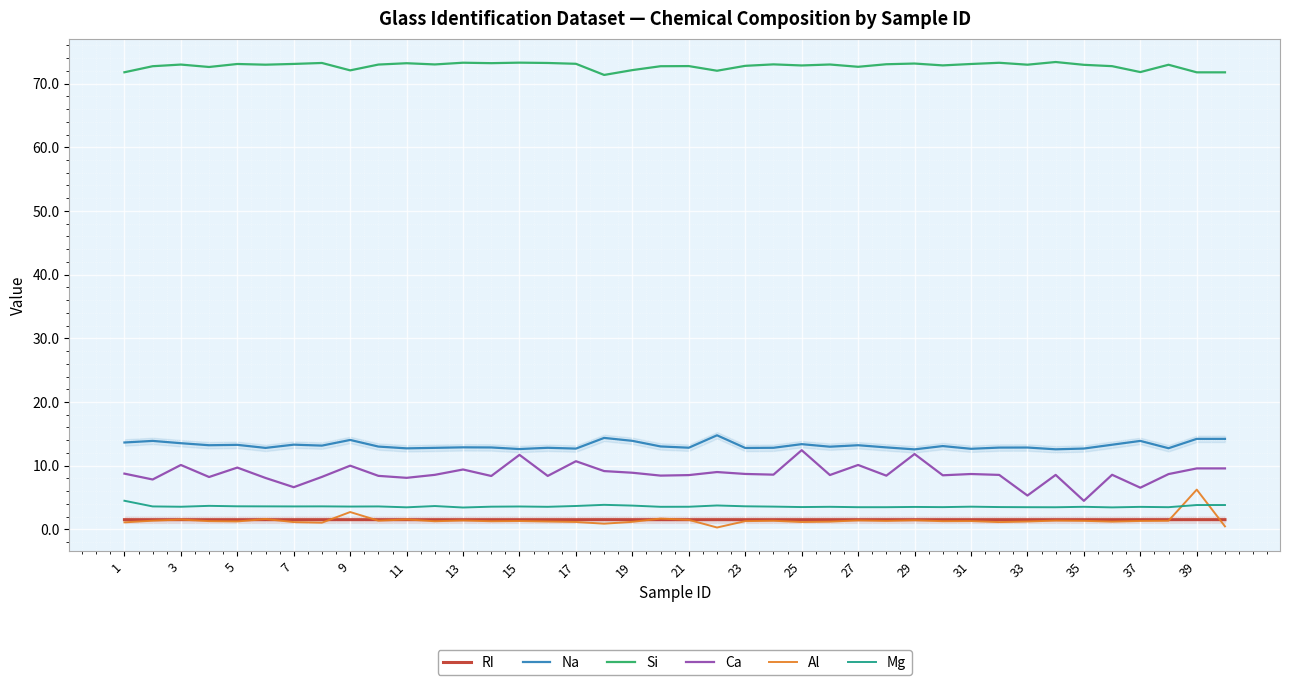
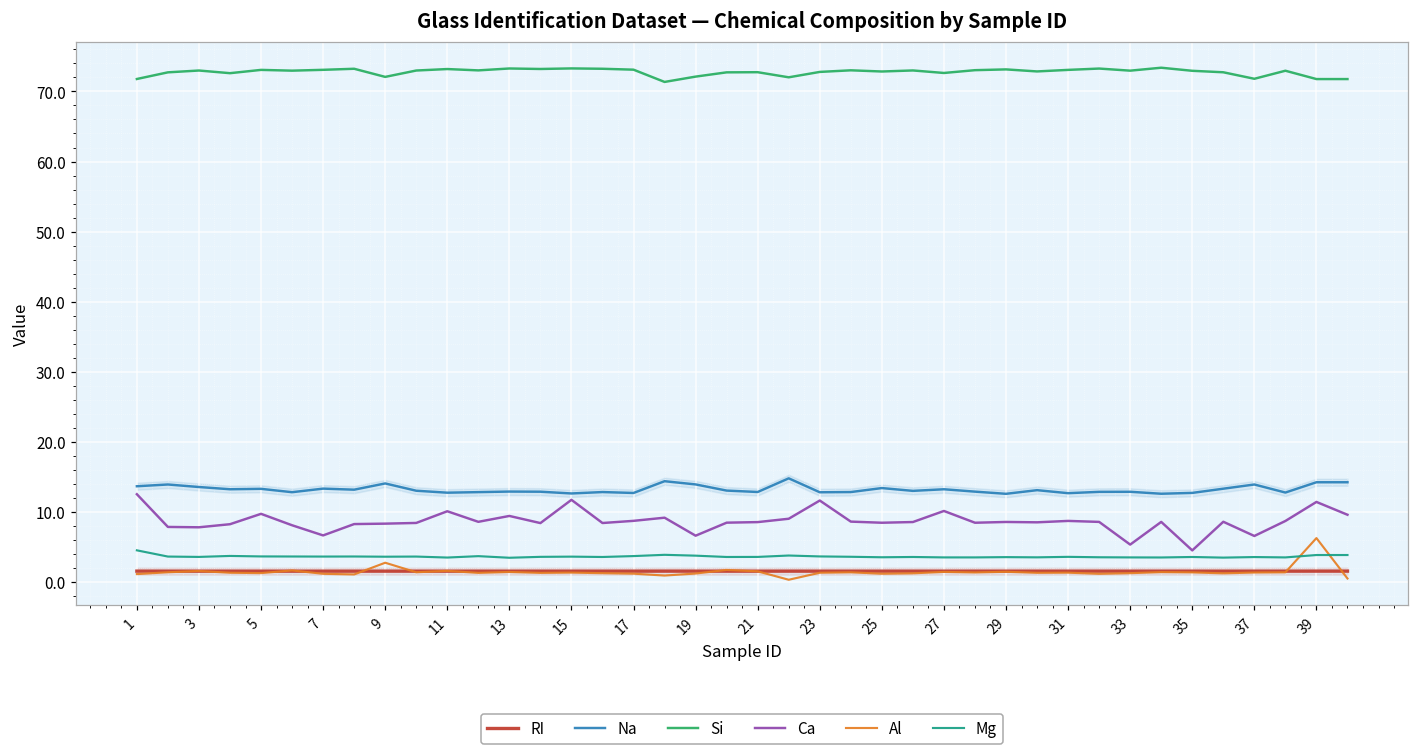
  {
    "Ca": {
-     "1": 9,
-     "3": 10,
+     "1": 13,
+     "3": 8,
      "5": 10,
      "7": 7,
-     "9": 10,
-     "11": 8,
+     "9": 8,
+     "11": 10,
      "13": 9,
      "15": 12,
-     "17": 11,
-     "19": 9,
+     "17": 9,
+     "19": 7,
      "21": 9,
-     "23": 9,
-     "25": 12,
+     "23": 12,
+     "25": 8,
      "27": 10,
-     "29": 12,
+     "29": 9,
      "31": 9,
      "33": 5,
      "35": 4,
      "37": 7,
-     "39": 10
+     "39": 11
    },
    "Al": {
      "1": 1,
      "9": 3,
      "39": 6
    }
  }
